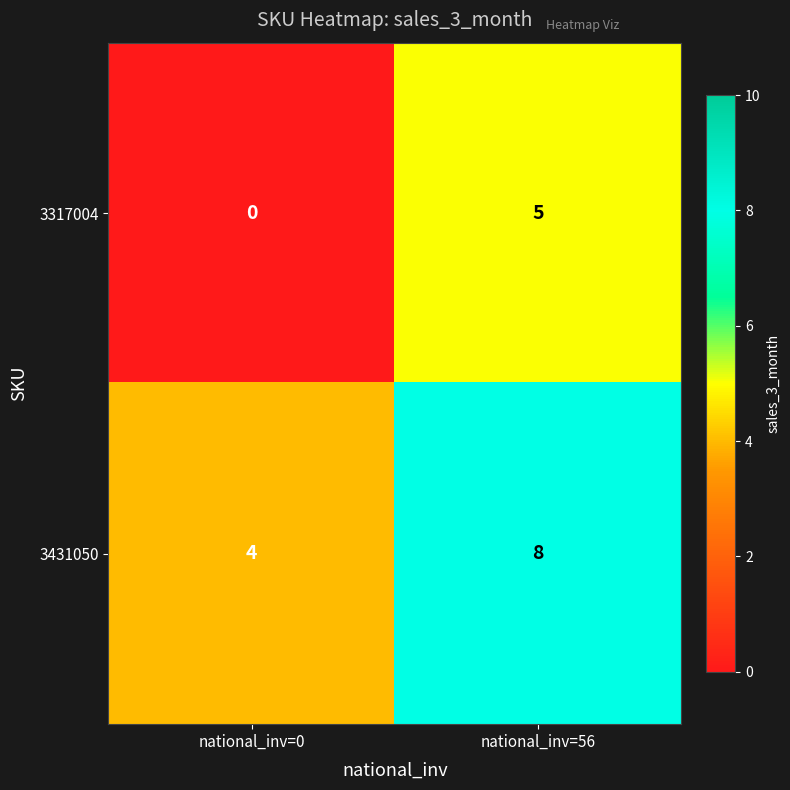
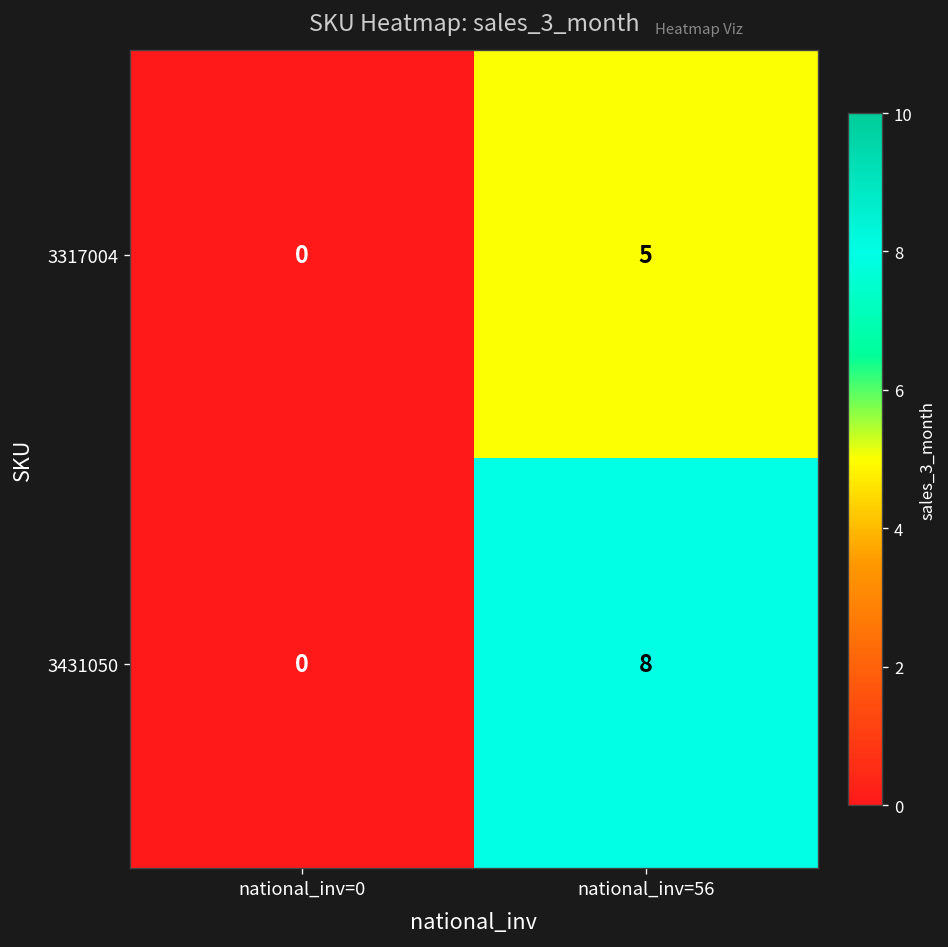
  {
    "3317004": {
      "national_inv=0": 0,
      "national_inv=56": 5
    },
    "3431050": {
-     "national_inv=0": 4,
+     "national_inv=0": 0,
      "national_inv=56": 8
    }
  }
